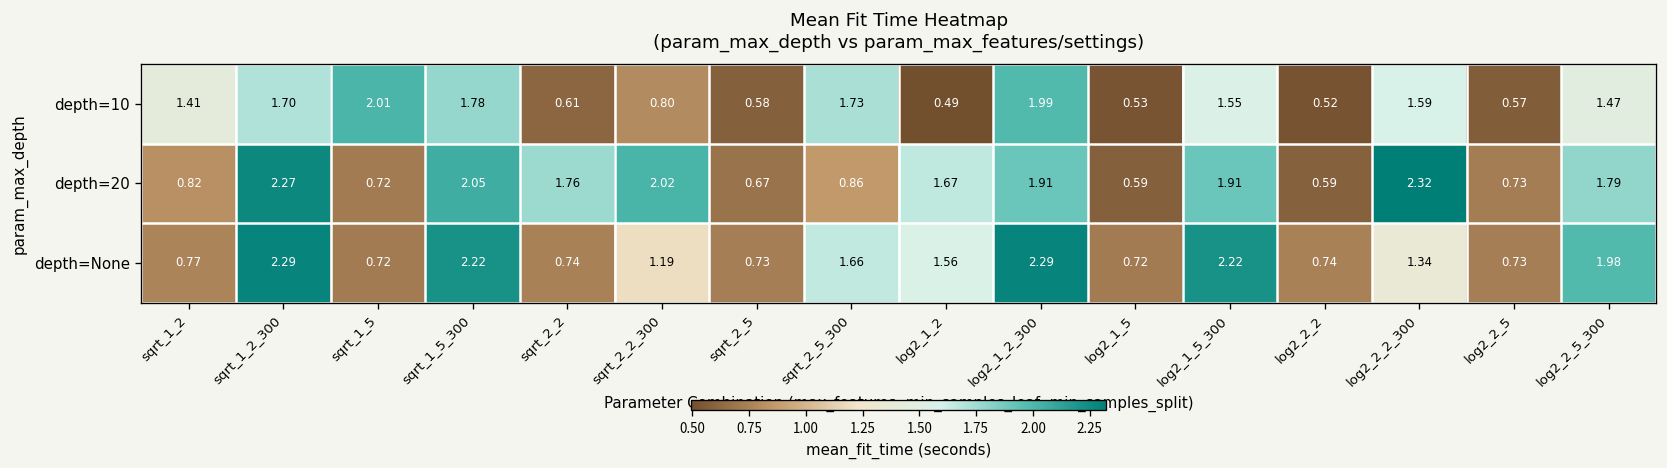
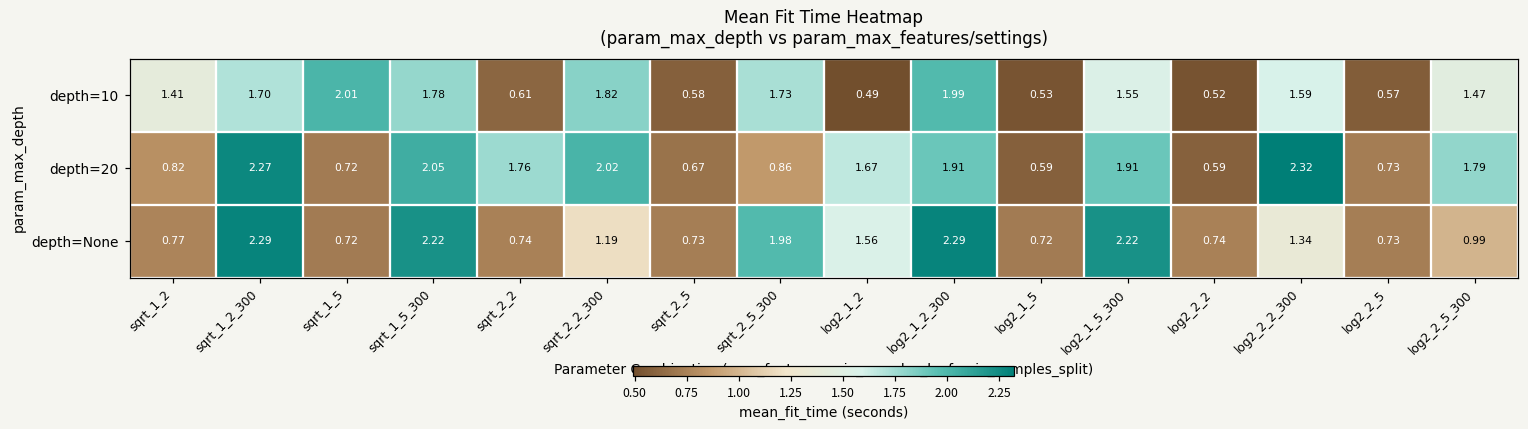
  {
    "depth=10": {
      "sqrt_1_2": 1.41,
      "sqrt_1_2_300": 1.70,
      "sqrt_1_5": 2.01,
      "sqrt_1_5_300": 1.78,
      "sqrt_2_2": 0.61,
-     "sqrt_2_2_300": 0.80,
+     "sqrt_2_2_300": 1.82,
      "sqrt_2_5": 0.58,
      "sqrt_2_5_300": 1.73,
      "log2_1_2": 0.49,
      "log2_1_2_300": 1.99,
      "log2_1_5": 0.53,
      "log2_1_5_300": 1.55,
      "log2_2_2": 0.52,
      "log2_2_2_300": 1.59,
      "log2_2_5": 0.57,
      "log2_2_5_300": 1.47
    },
    "depth=20": {
      "sqrt_1_2": 0.82,
      "sqrt_1_2_300": 2.27,
      "sqrt_1_5": 0.72,
      "sqrt_1_5_300": 2.05,
      "sqrt_2_2": 1.76,
      "sqrt_2_2_300": 2.02,
      "sqrt_2_5": 0.67,
      "sqrt_2_5_300": 0.86,
      "log2_1_2": 1.67,
      "log2_1_2_300": 1.91,
      "log2_1_5": 0.59,
      "log2_1_5_300": 1.91,
      "log2_2_2": 0.59,
      "log2_2_2_300": 2.32,
      "log2_2_5": 0.73,
      "log2_2_5_300": 1.79
    },
    "depth=None": {
      "sqrt_1_2": 0.77,
      "sqrt_1_2_300": 2.29,
      "sqrt_1_5": 0.72,
      "sqrt_1_5_300": 2.22,
      "sqrt_2_2": 0.74,
      "sqrt_2_2_300": 1.19,
      "sqrt_2_5": 0.73,
-     "sqrt_2_5_300": 1.66,
+     "sqrt_2_5_300": 1.98,
      "log2_1_2": 1.56,
      "log2_1_2_300": 2.29,
      "log2_1_5": 0.72,
      "log2_1_5_300": 2.22,
      "log2_2_2": 0.74,
      "log2_2_2_300": 1.34,
      "log2_2_5": 0.73,
-     "log2_2_5_300": 1.98
+     "log2_2_5_300": 0.99
    }
  }
